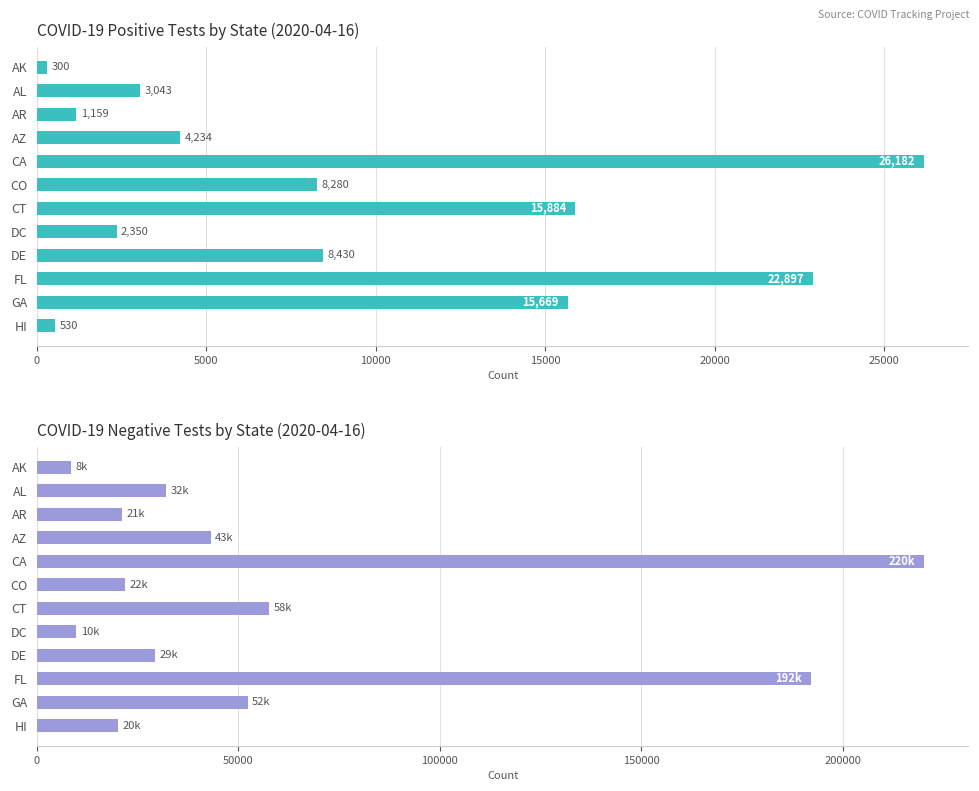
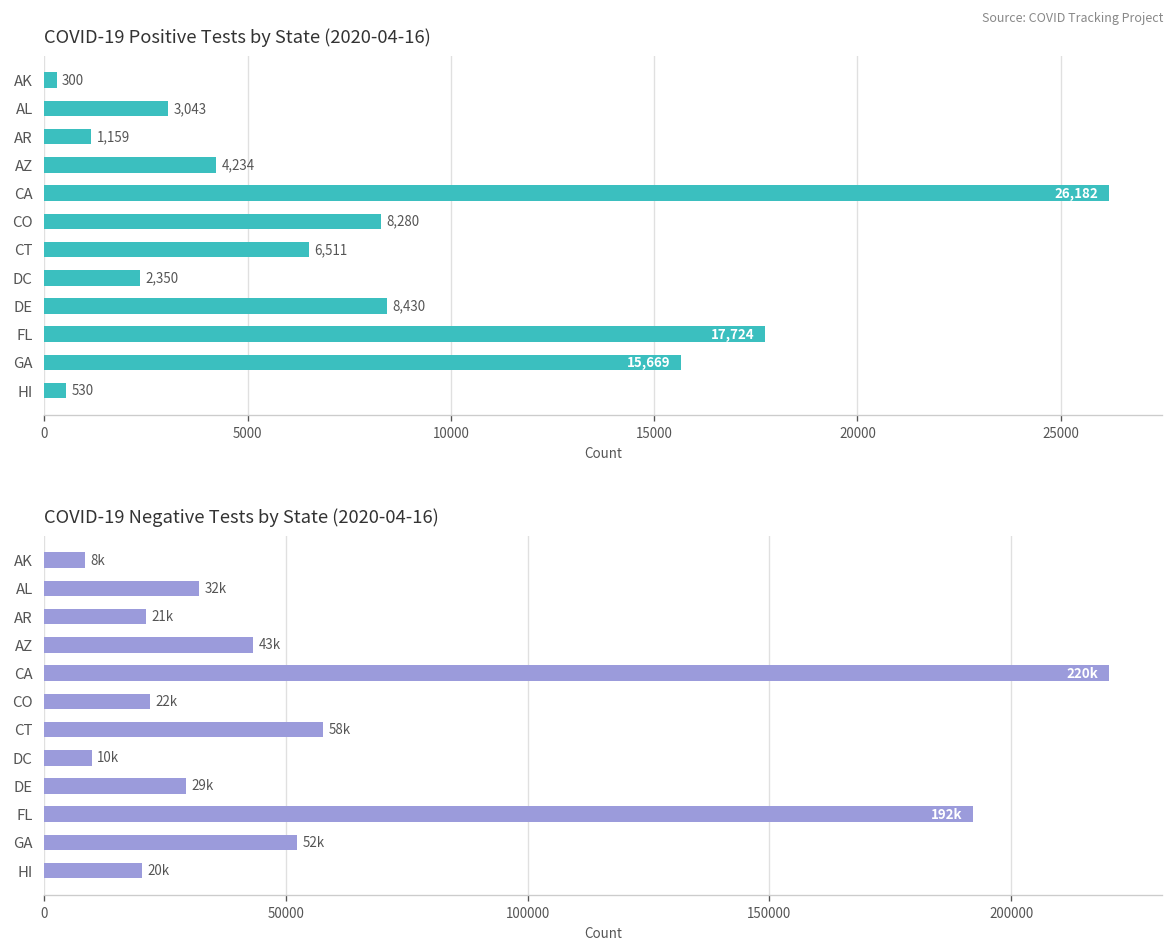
  {
    "COVID-19 Positive Tests by State (2020-04-16)": {
      "AK": "300",
      "AL": "3,043",
      "AR": "1,159",
      "AZ": "4,234",
      "CA": "26,182",
      "CO": "8,280",
-     "CT": "15,884",
+     "CT": "6,511",
      "DC": "2,350",
      "DE": "8,430",
-     "FL": "22,897",
+     "FL": "17,724",
      "GA": "15,669",
      "HI": "530"
    },
    "COVID-19 Negative Tests by State (2020-04-16)": {
      "AK": "8k",
      "AL": "32k",
      "AR": "21k",
      "AZ": "43k",
      "CA": "220k",
      "CO": "22k",
      "CT": "58k",
      "DC": "10k",
      "DE": "29k",
      "FL": "192k",
      "GA": "52k",
      "HI": "20k"
    }
  }
